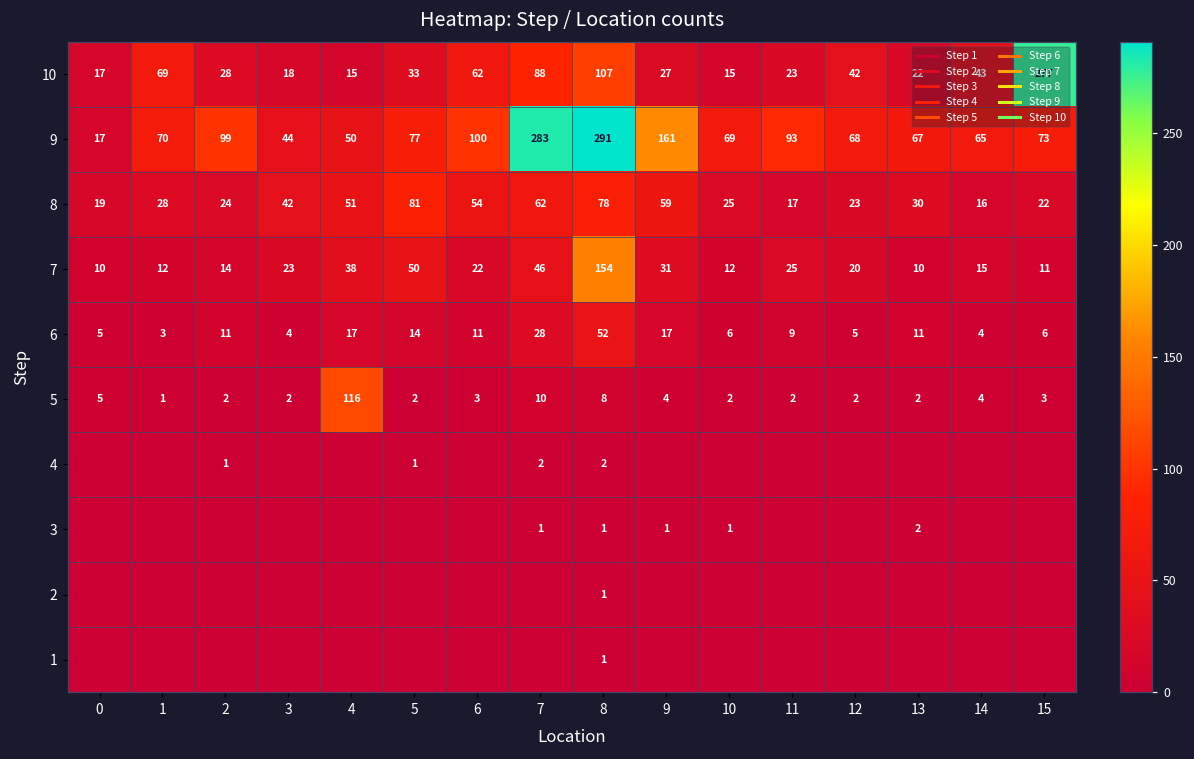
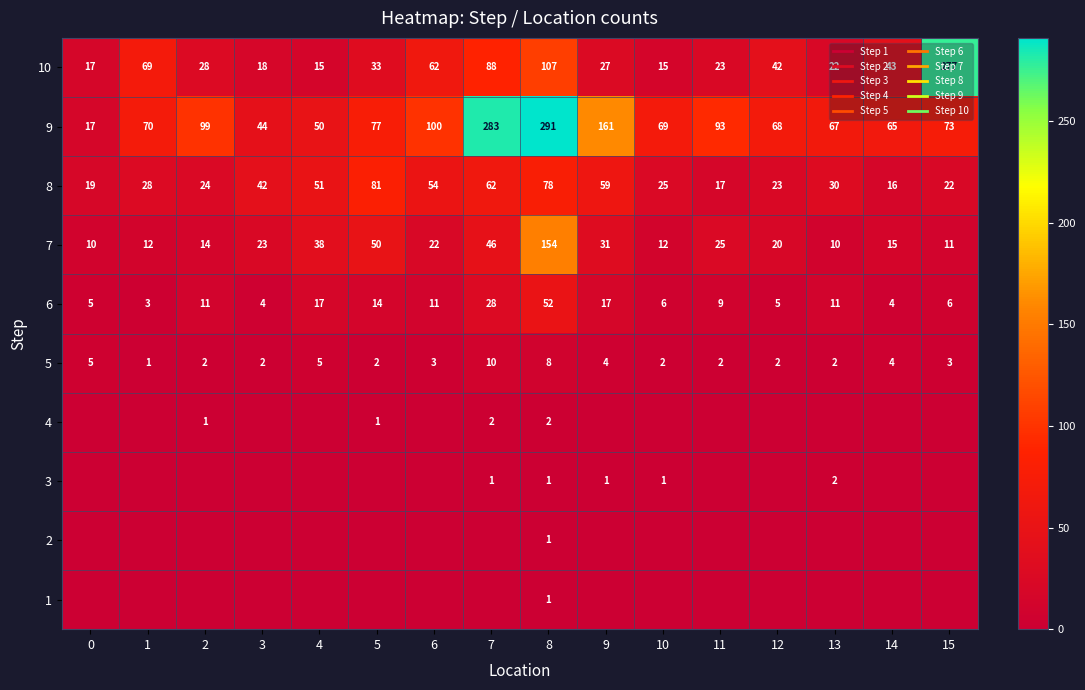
  {
    "10": {
      "0": 17,
      "1": 69,
      "2": 28,
      "3": 18,
      "4": 15,
      "5": 33,
      "6": 62,
      "7": 88,
      "8": 107,
      "9": 27,
      "10": 15,
      "11": 23,
      "12": 42
    },
    "9": {
      "0": 17,
      "1": 70,
      "2": 99,
      "3": 44,
      "4": 50,
      "5": 77,
      "6": 100,
      "7": 283,
      "8": 291,
      "9": 161,
      "10": 69,
      "11": 93,
      "12": 68,
      "13": 67,
      "14": 65,
      "15": 73
    },
    "8": {
      "0": 19,
      "1": 28,
      "2": 24,
      "3": 42,
      "4": 51,
      "5": 81,
      "6": 54,
      "7": 62,
      "8": 78,
      "9": 59,
      "10": 25,
      "11": 17,
      "12": 23,
      "13": 30,
      "14": 16,
      "15": 22
    },
    "7": {
      "0": 10,
      "1": 12,
      "2": 14,
      "3": 23,
      "4": 38,
      "5": 50,
      "6": 22,
      "7": 46,
      "8": 154,
      "9": 31,
      "10": 12,
      "11": 25,
      "12": 20,
      "13": 10,
      "14": 15,
      "15": 11
    },
    "6": {
      "0": 5,
      "1": 3,
      "2": 11,
      "3": 4,
      "4": 17,
      "5": 14,
      "6": 11,
      "7": 28,
      "8": 52,
      "9": 17,
      "10": 6,
      "11": 9,
      "12": 5,
      "13": 11,
      "14": 4,
      "15": 6
    },
    "5": {
      "0": 5,
      "1": 1,
      "2": 2,
      "3": 2,
-     "4": 116,
+     "4": 5,
      "5": 2,
      "6": 3,
      "7": 10,
      "8": 8,
      "9": 4,
      "10": 2,
      "11": 2,
      "12": 2,
      "13": 2,
      "14": 4,
      "15": 3
    },
    "4": {
      "2": 1,
      "5": 1,
      "7": 2,
      "8": 2
    },
    "3": {
      "7": 1,
      "8": 1,
      "9": 1,
      "10": 1,
      "13": 2
    },
    "2": {
      "8": 1
    },
    "1": {
      "8": 1
    }
  }
